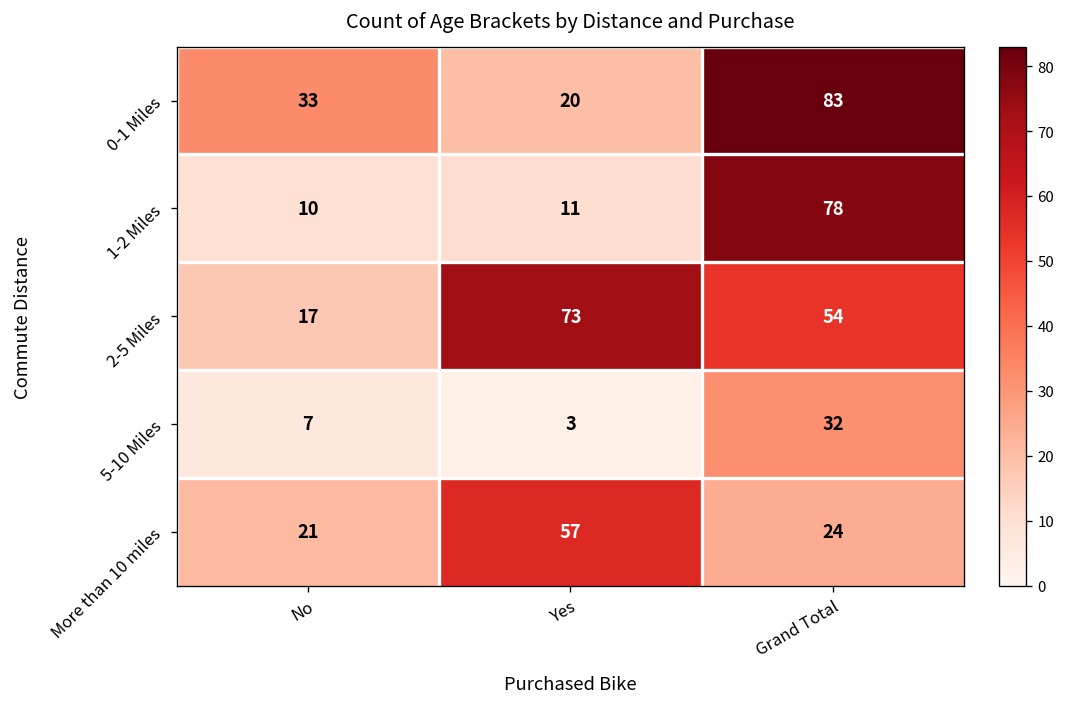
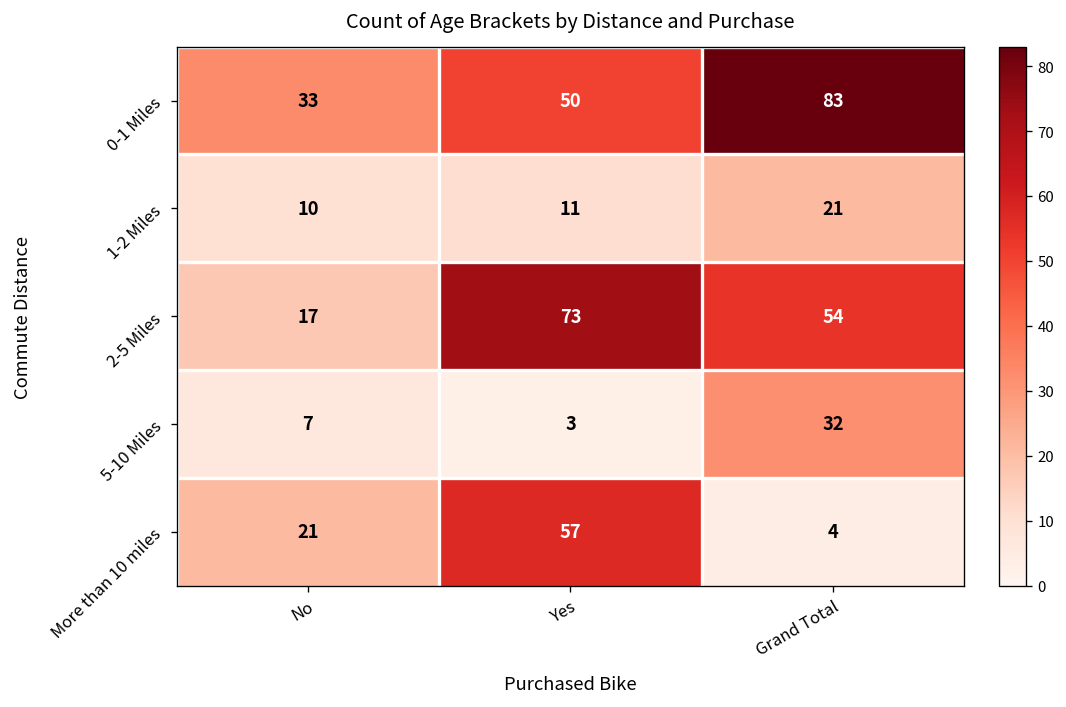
  {
    "0-1 Miles": {
      "No": 33,
-     "Yes": 20,
+     "Yes": 50,
      "Grand Total": 83
    },
    "1-2 Miles": {
      "No": 10,
      "Yes": 11,
-     "Grand Total": 78
+     "Grand Total": 21
    },
    "2-5 Miles": {
      "No": 17,
      "Yes": 73,
      "Grand Total": 54
    },
    "5-10 Miles": {
      "No": 7,
      "Yes": 3,
      "Grand Total": 32
    },
    "More than 10 miles": {
      "No": 21,
      "Yes": 57,
-     "Grand Total": 24
+     "Grand Total": 4
    }
  }
